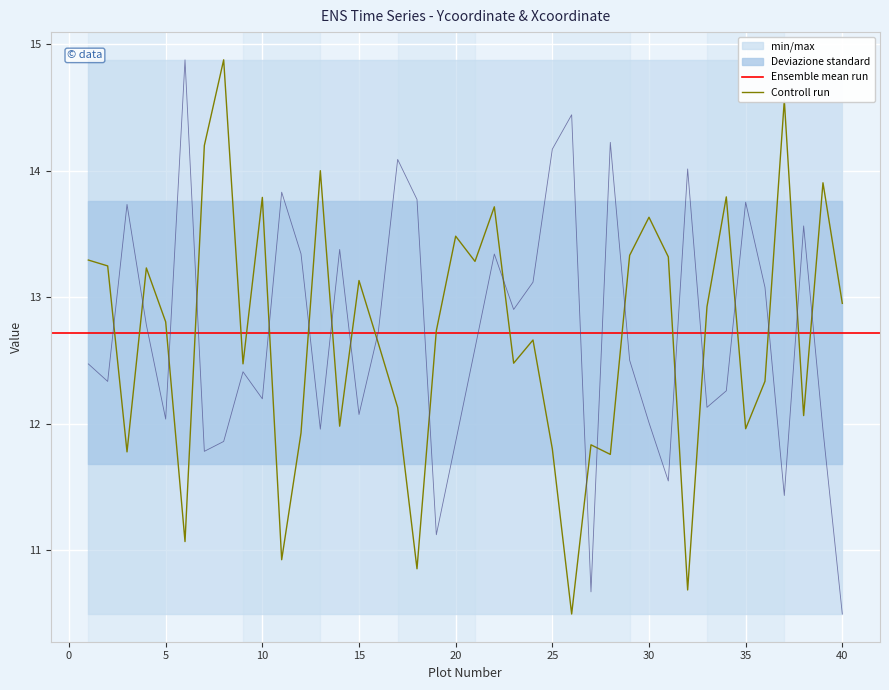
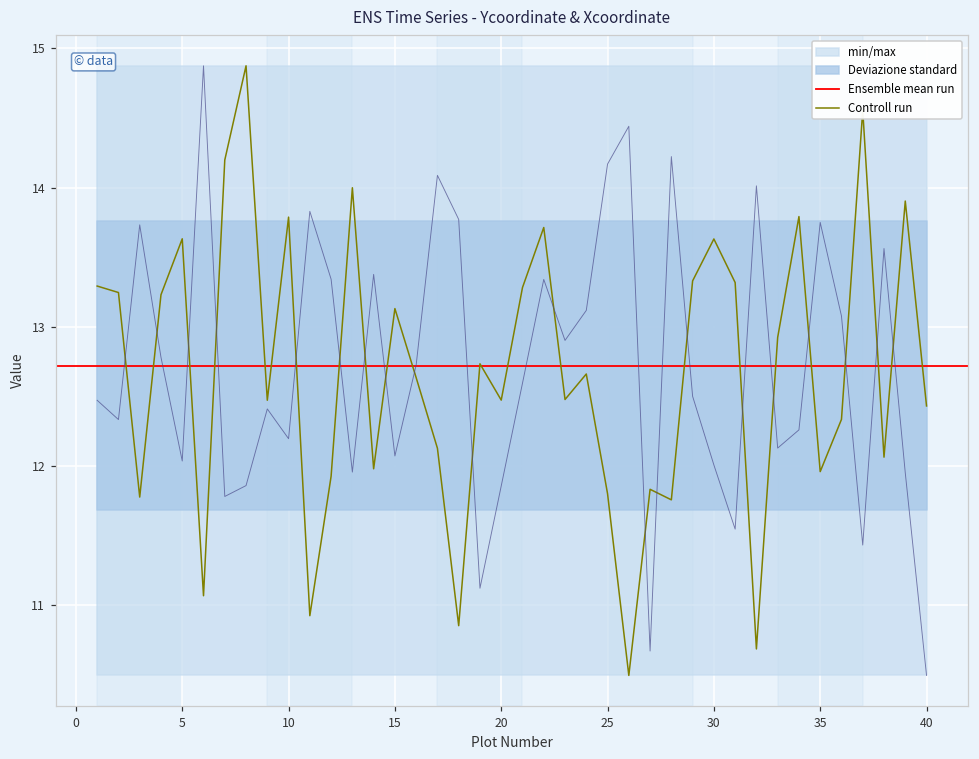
  {
    "Controll run": {
-     "5": 12.80,
+     "5": 13.63,
      "10": 13.79,
      "15": 13.13,
-     "20": 13.48,
+     "20": 12.47,
      "25": 11.80,
      "30": 13.63,
      "35": 11.96,
-     "40": 12.95
+     "40": 12.43
    }
  }
